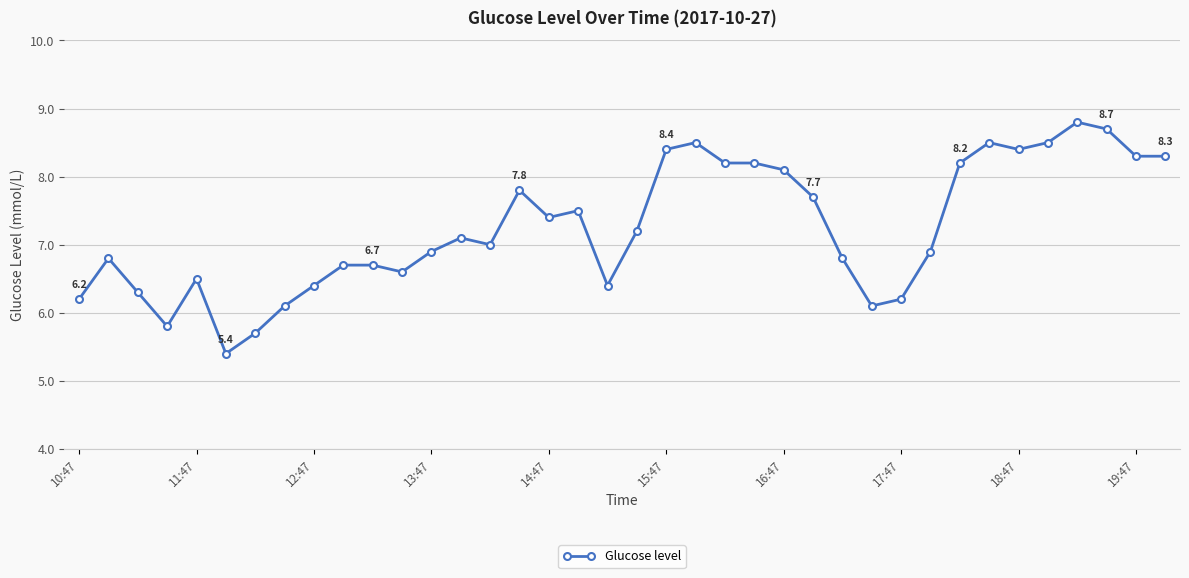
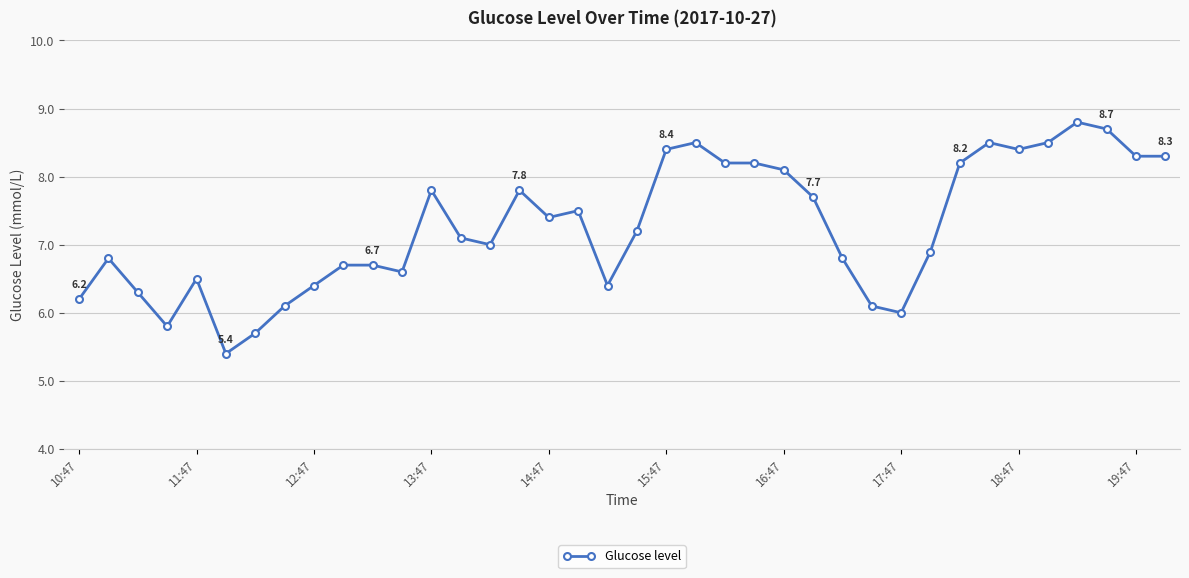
  {
    "11:47": 6.5,
    "12:47": 6.4,
-   "13:47": 6.9,
+   "13:47": 7.8,
    "14:47": 7.4,
    "16:47": 8.1,
-   "17:47": 6.2,
+   "17:47": 6.0,
    "18:47": 8.4
  }
